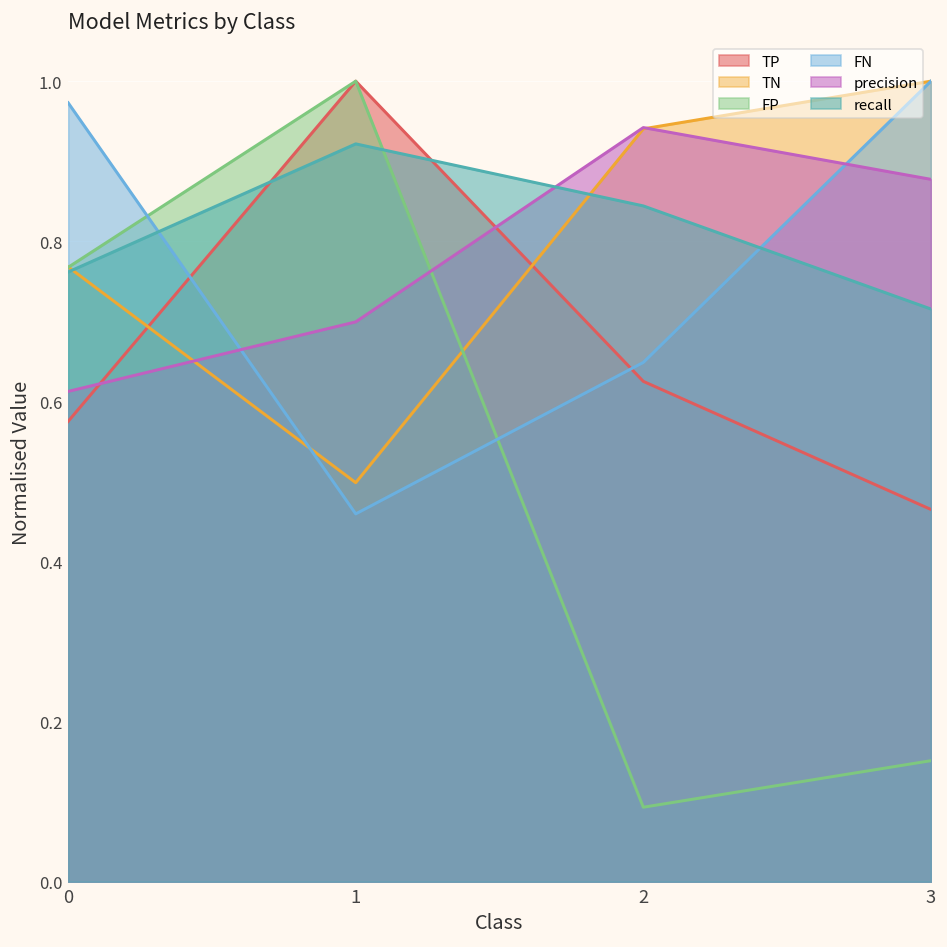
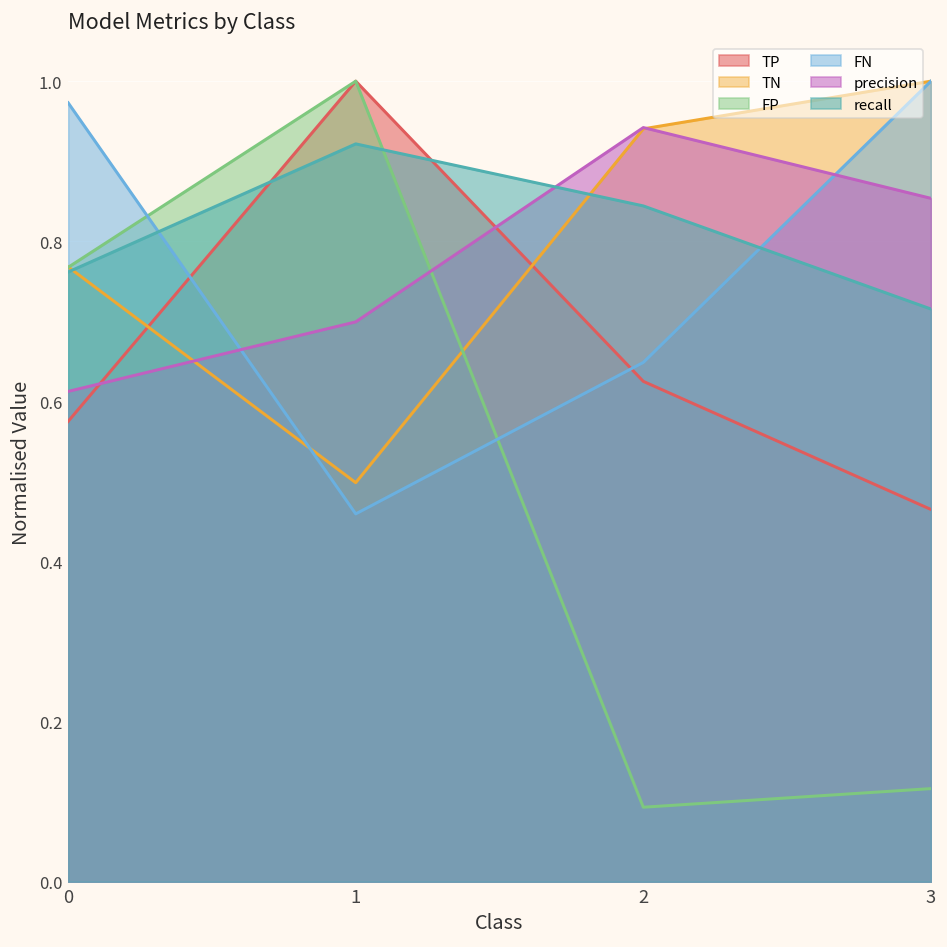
  {
    "TP": {
      "0": 0.58,
      "2": 0.63,
      "3": 0.47
    },
    "TN": {
      "1": 0.50
    },
    "FP": {
      "2": 0.09,
-     "3": 0.15
+     "3": 0.12
    },
    "precision": {
      "0": 0.61,
      "1": 0.70,
-     "3": 0.88
+     "3": 0.85
    }
  }
